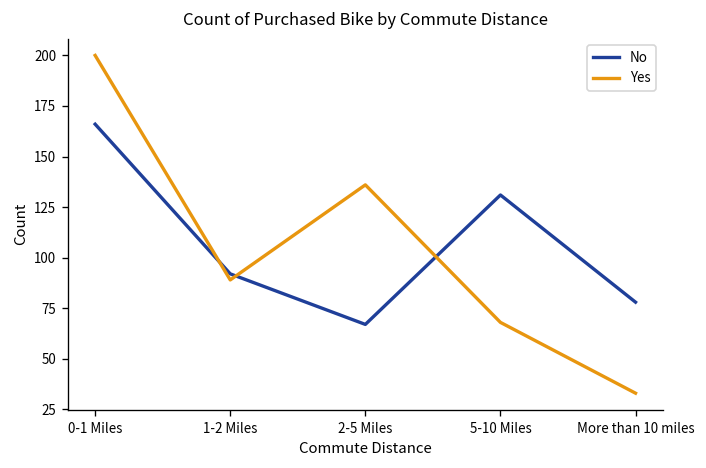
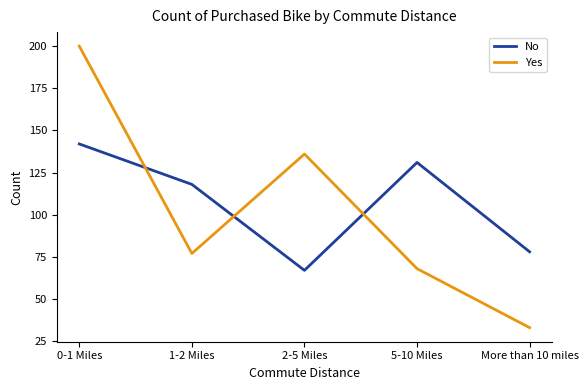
  {
    "No": {
-     "0-1 Miles": 166,
-     "1-2 Miles": 92,
+     "0-1 Miles": 142,
+     "1-2 Miles": 118,
      "2-5 Miles": 67,
      "5-10 Miles": 131,
      "More than 10 miles": 78
    },
    "Yes": {
      "0-1 Miles": 200,
-     "1-2 Miles": 89,
+     "1-2 Miles": 77,
      "2-5 Miles": 136,
      "5-10 Miles": 68,
      "More than 10 miles": 33
    }
  }
